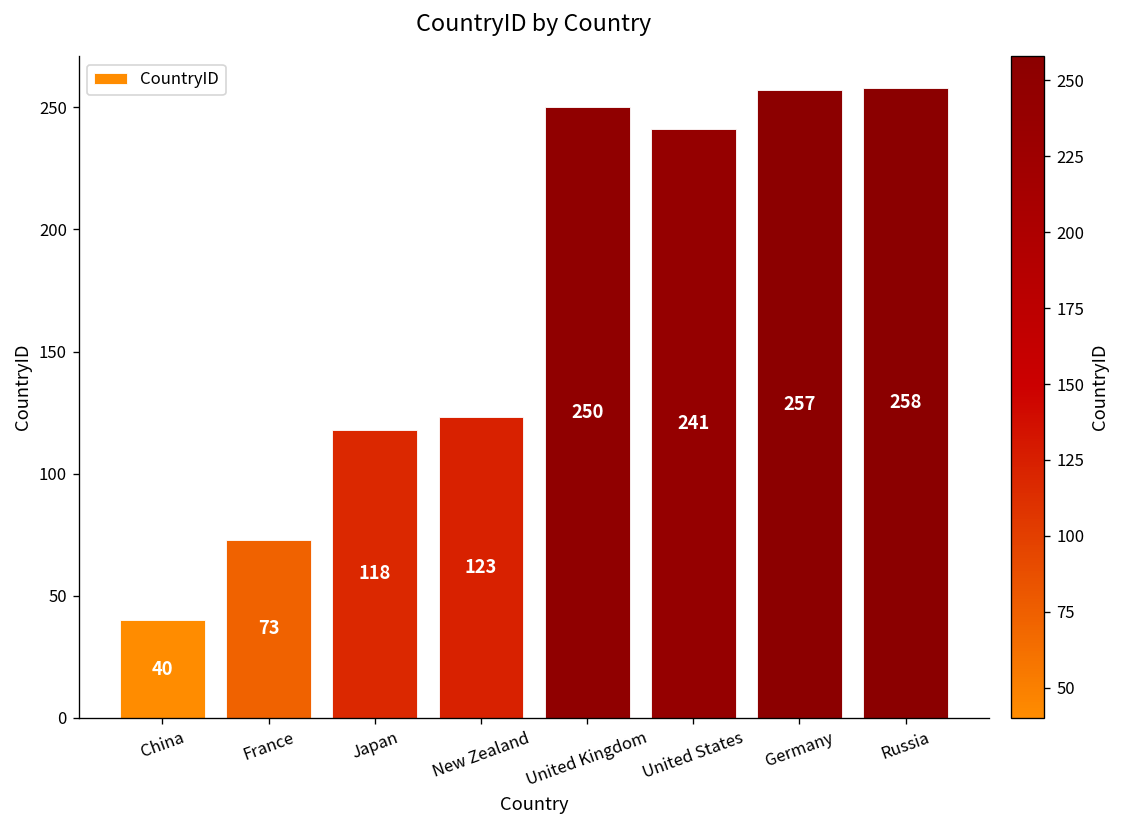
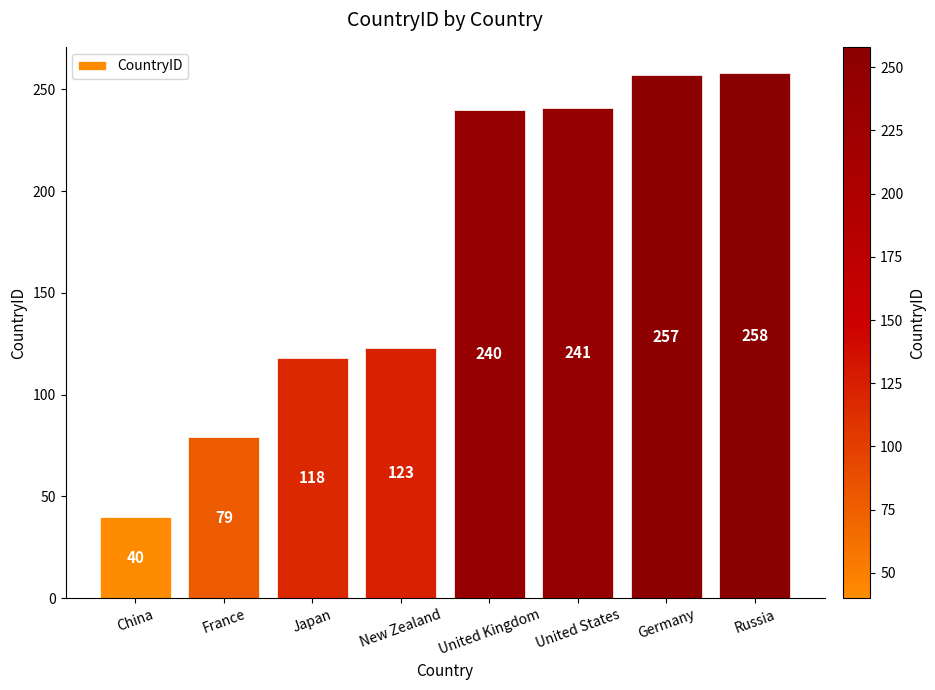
  {
    "China": 40,
-   "France": 73,
+   "France": 79,
    "Japan": 118,
    "New Zealand": 123,
-   "United Kingdom": 250,
+   "United Kingdom": 240,
    "United States": 241,
    "Germany": 257,
    "Russia": 258
  }
